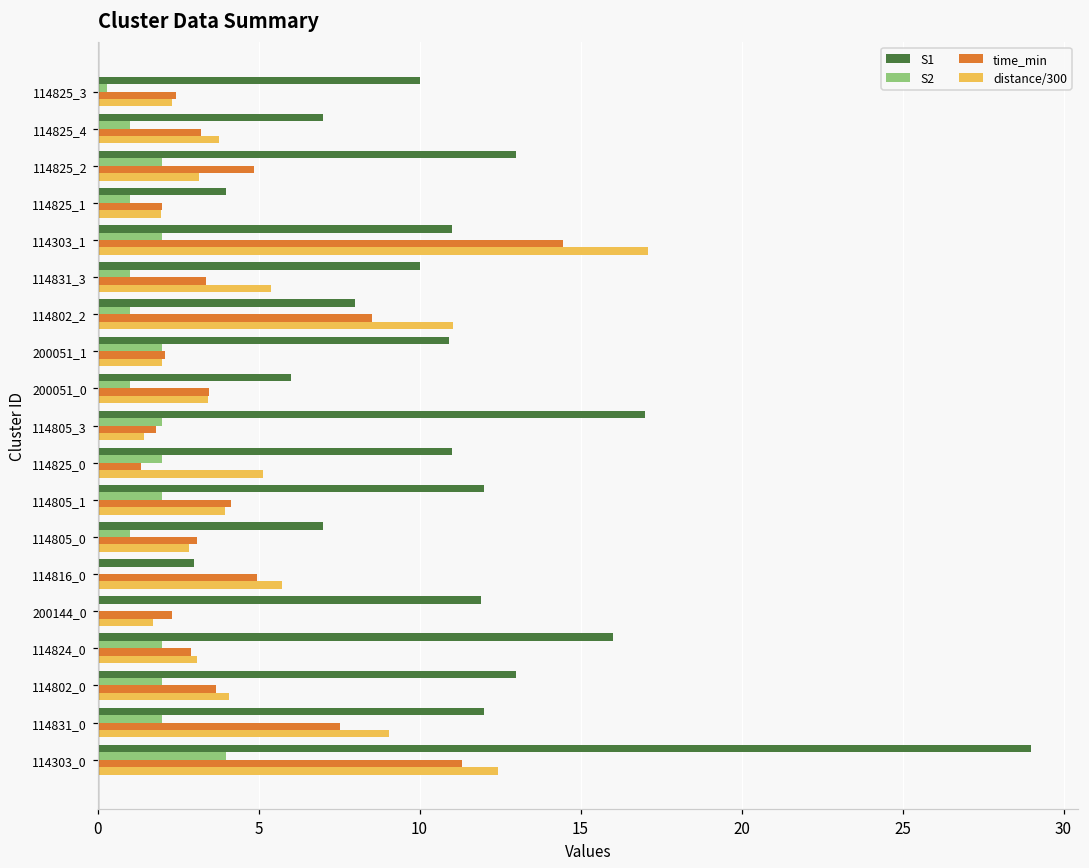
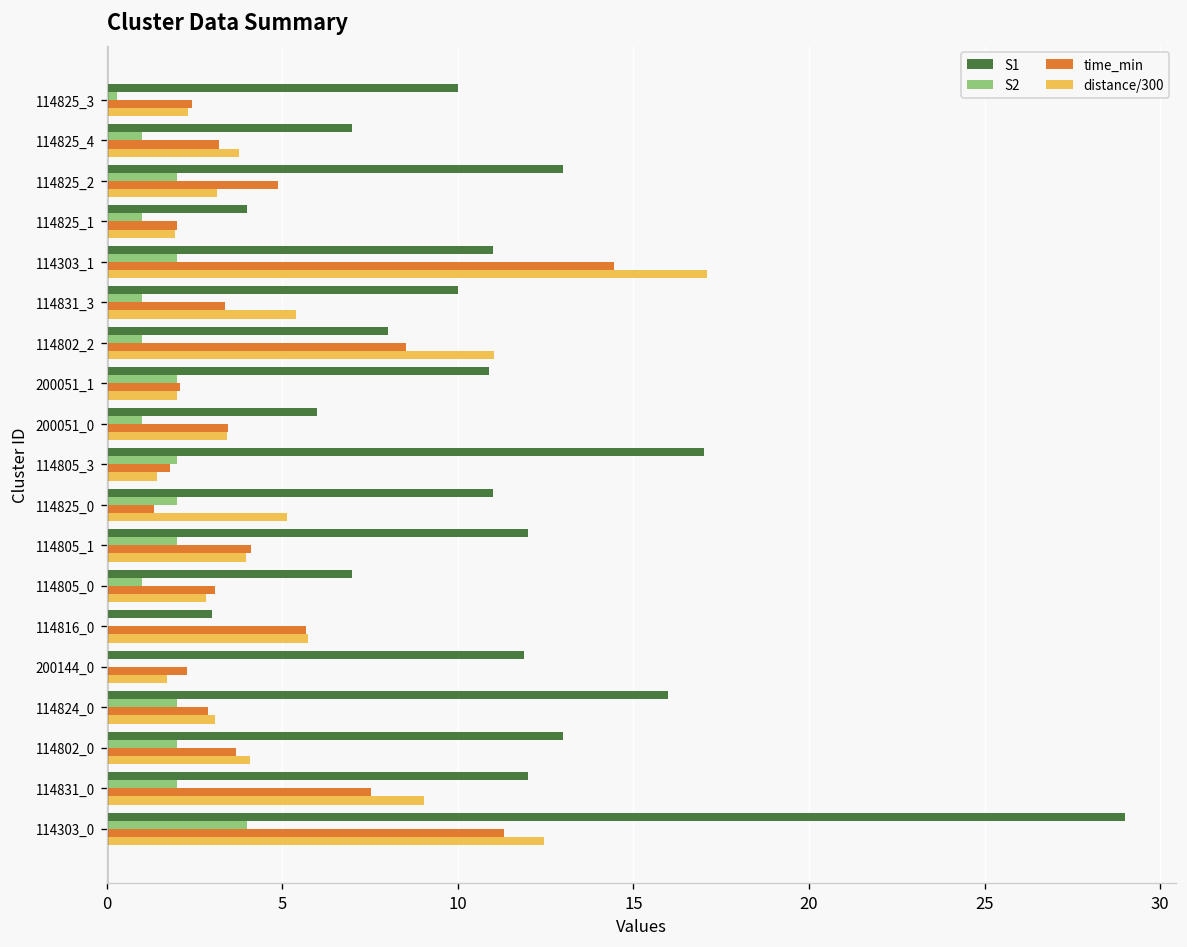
  {
    "S1": {
      "114825_3": 10.0,
      "114825_4": 7.0,
      "114825_2": 13.0,
      "114825_1": 4.0,
      "114303_1": 11.0,
      "114831_3": 10.0,
      "114802_2": 8.0,
      "200051_1": 10.9,
      "200051_0": 6.0,
      "114805_3": 17.0,
      "114825_0": 11.0,
      "114805_1": 12.0,
      "114805_0": 7.0,
      "114816_0": 3.0,
      "200144_0": 11.9,
      "114824_0": 16.0,
      "114802_0": 13.0,
      "114831_0": 12.0,
      "114303_0": 29.0
    },
    "S2": {
      "114825_3": 0.3,
      "114825_4": 1.0,
      "114825_2": 2.0,
      "114825_1": 1.0,
      "114303_1": 2.0,
      "114831_3": 1.0,
      "114802_2": 1.0,
      "200051_1": 2.0,
      "200051_0": 1.0,
      "114805_3": 2.0,
      "114825_0": 2.0,
      "114805_1": 2.0,
      "114805_0": 1.0,
      "114816_0": 0.0,
      "200144_0": 0.0,
      "114824_0": 2.0,
      "114802_0": 2.0,
      "114831_0": 2.0,
      "114303_0": 4.0
    },
    "time_min": {
      "114825_3": 2.4,
      "114825_4": 3.2,
      "114825_2": 4.9,
      "114825_1": 2.0,
      "114303_1": 14.4,
      "114831_3": 3.4,
      "114802_2": 8.5,
      "200051_1": 2.1,
      "200051_0": 3.5,
      "114805_3": 1.8,
      "114825_0": 1.4,
      "114805_1": 4.1,
      "114805_0": 3.1,
-     "114816_0": 4.9,
+     "114816_0": 5.7,
      "200144_0": 2.3,
      "114824_0": 2.9,
      "114802_0": 3.7,
      "114831_0": 7.5,
      "114303_0": 11.3
    },
    "distance/300": {
      "114825_3": 2.3,
      "114825_4": 3.8,
      "114825_2": 3.1,
      "114825_1": 2.0,
      "114303_1": 17.1,
      "114831_3": 5.4,
      "114802_2": 11.0,
      "200051_1": 2.0,
      "200051_0": 3.4,
      "114805_3": 1.4,
      "114825_0": 5.1,
      "114805_1": 4.0,
      "114805_0": 2.8,
      "114816_0": 5.7,
      "200144_0": 1.7,
      "114824_0": 3.1,
      "114802_0": 4.1,
      "114831_0": 9.0,
      "114303_0": 12.4
    }
  }
